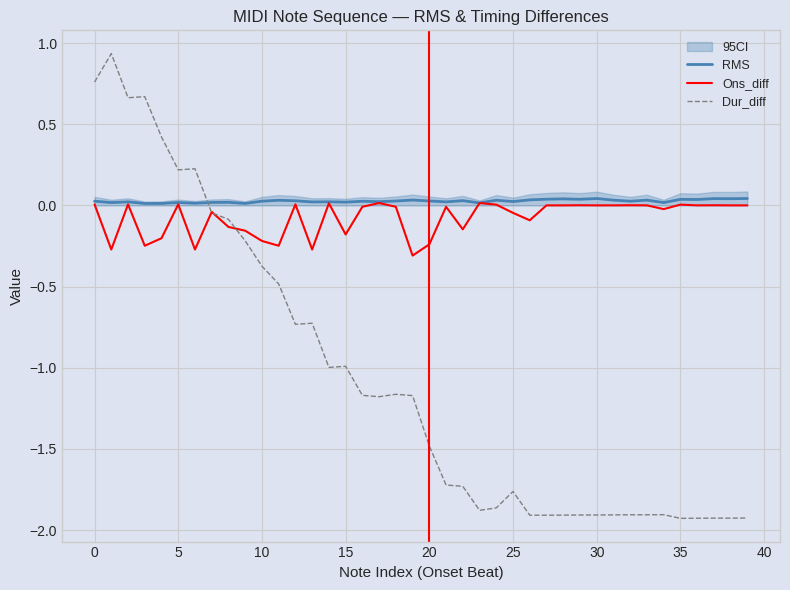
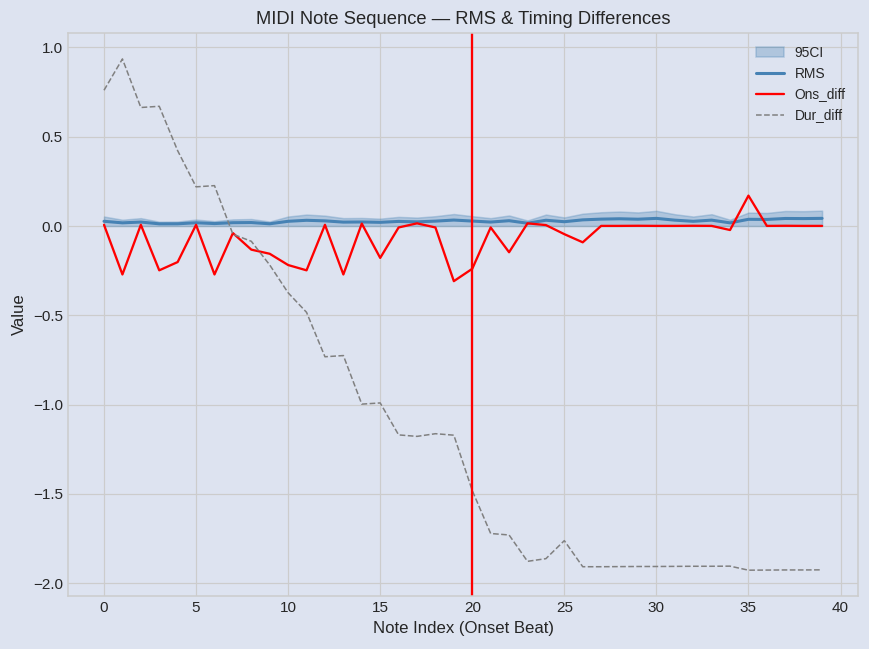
  {
    "Ons_diff": {
      "0": 0.01,
      "10": -0.22,
      "15": -0.18,
      "20": -0.24,
      "25": -0.05,
      "30": 0.00,
-     "35": 0.01
+     "35": 0.17
    },
    "Dur_diff": {
      "0": 0.76,
      "5": 0.22,
      "10": -0.37,
      "15": -0.99,
      "20": -1.48,
      "25": -1.76,
      "30": -1.91,
      "35": -1.93
    }
  }
